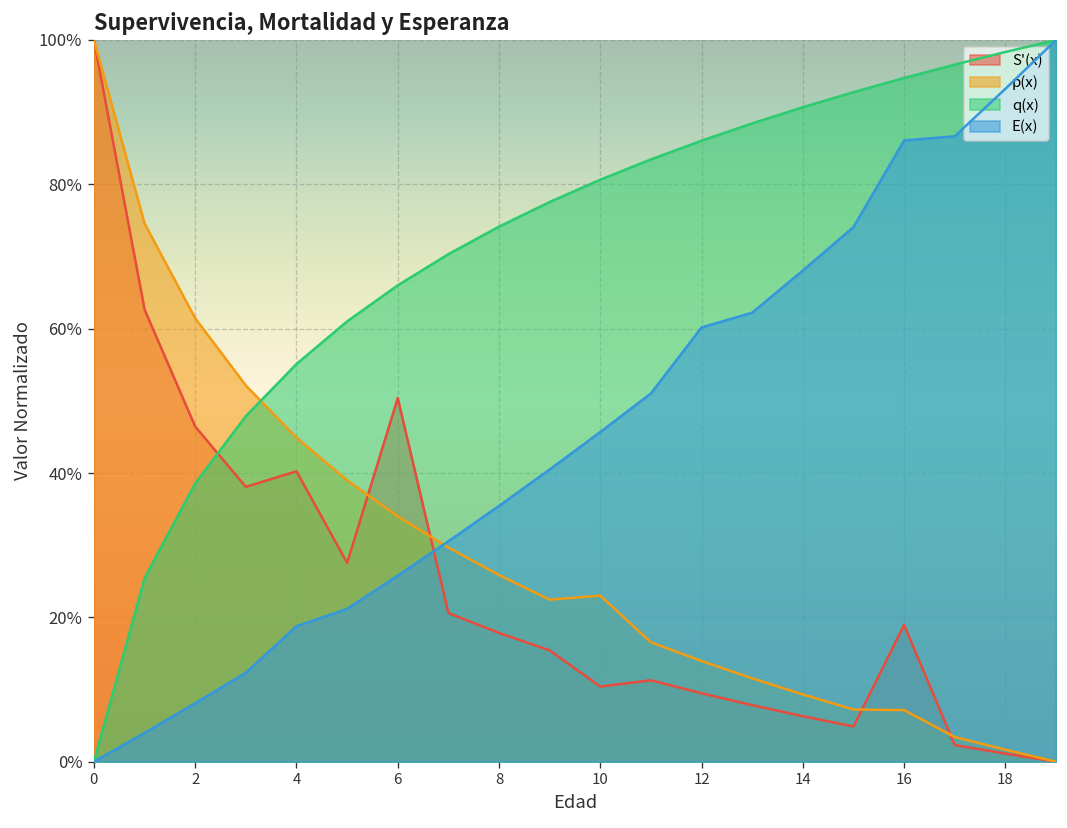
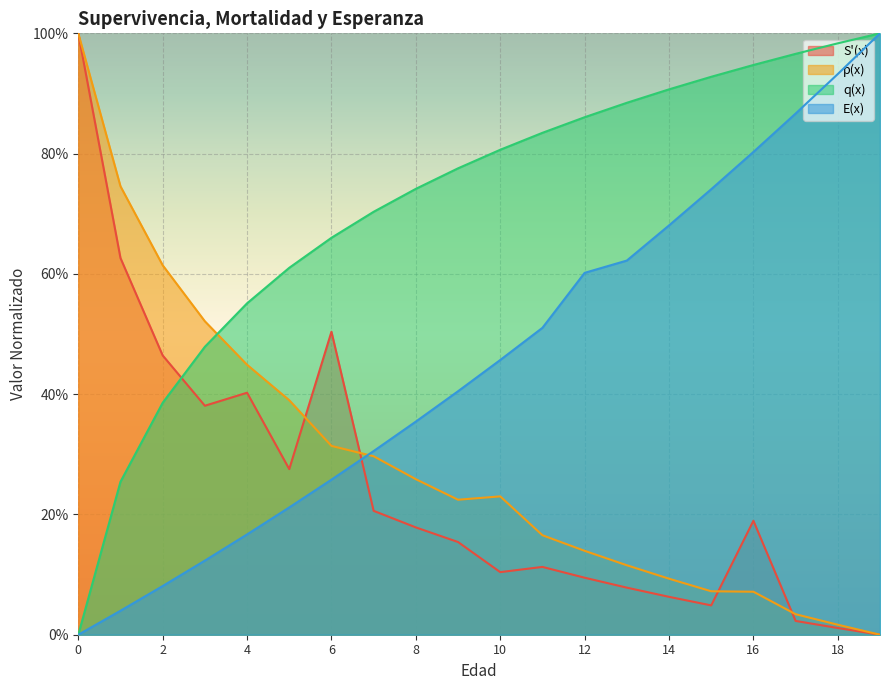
  {
    "S'(x)": {
      "2": "46%",
      "4": "40%",
      "6": "50%",
      "8": "18%",
      "10": "10%",
      "12": "9%",
      "14": "6%",
      "16": "19%",
      "18": "1%"
    },
    "p(x)": {
      "2": "61%",
      "4": "45%",
-     "6": "34%",
+     "6": "31%",
      "8": "26%",
      "10": "23%",
      "12": "14%",
      "14": "9%",
      "16": "7%",
      "18": "2%"
    },
    "q(x)": {
      "2": "39%",
      "4": "55%",
      "6": "66%",
      "8": "74%",
      "10": "81%",
      "12": "86%",
      "14": "91%",
      "16": "95%"
    },
    "E(x)": {
      "2": "8%",
-     "4": "19%",
+     "4": "17%",
      "6": "26%",
      "8": "35%",
      "10": "46%",
      "12": "60%",
      "14": "68%",
-     "16": "86%"
+     "16": "80%"
    }
  }
